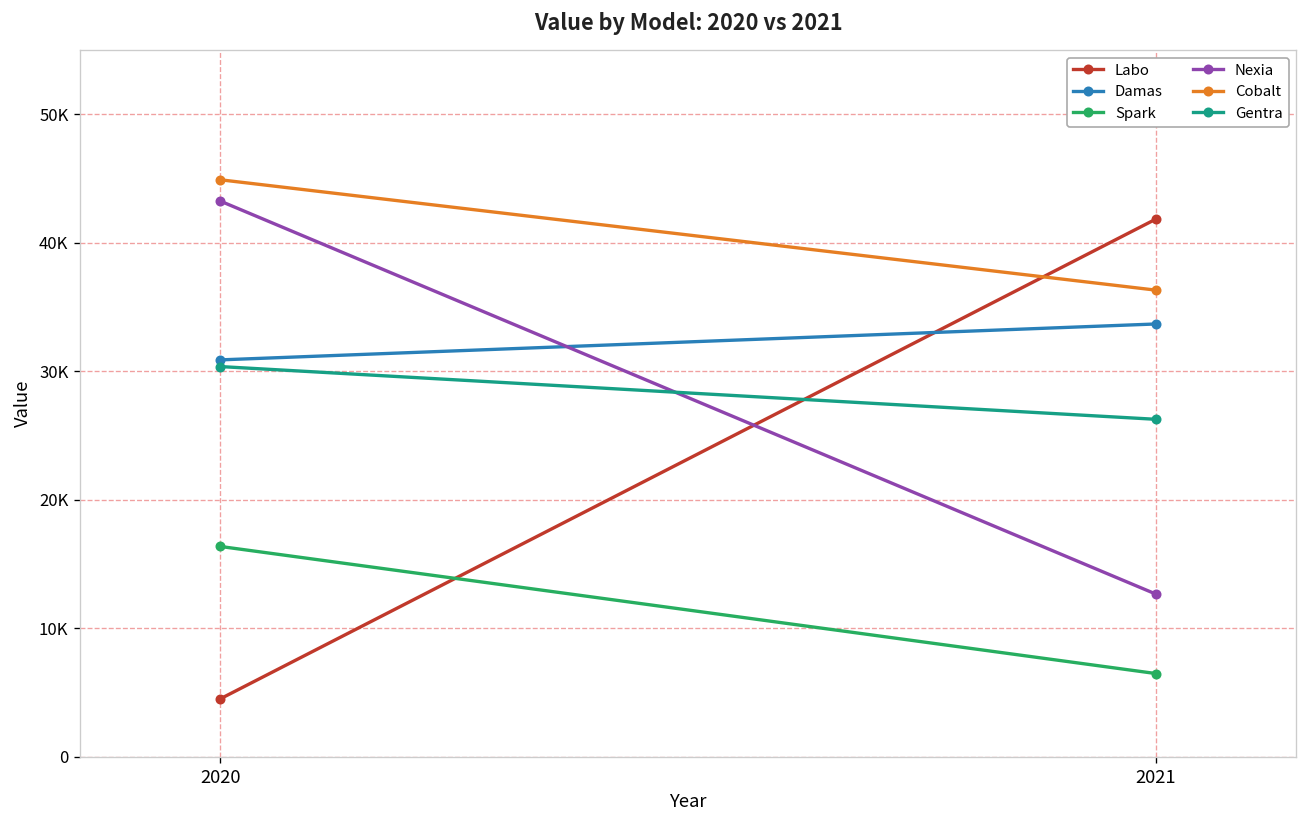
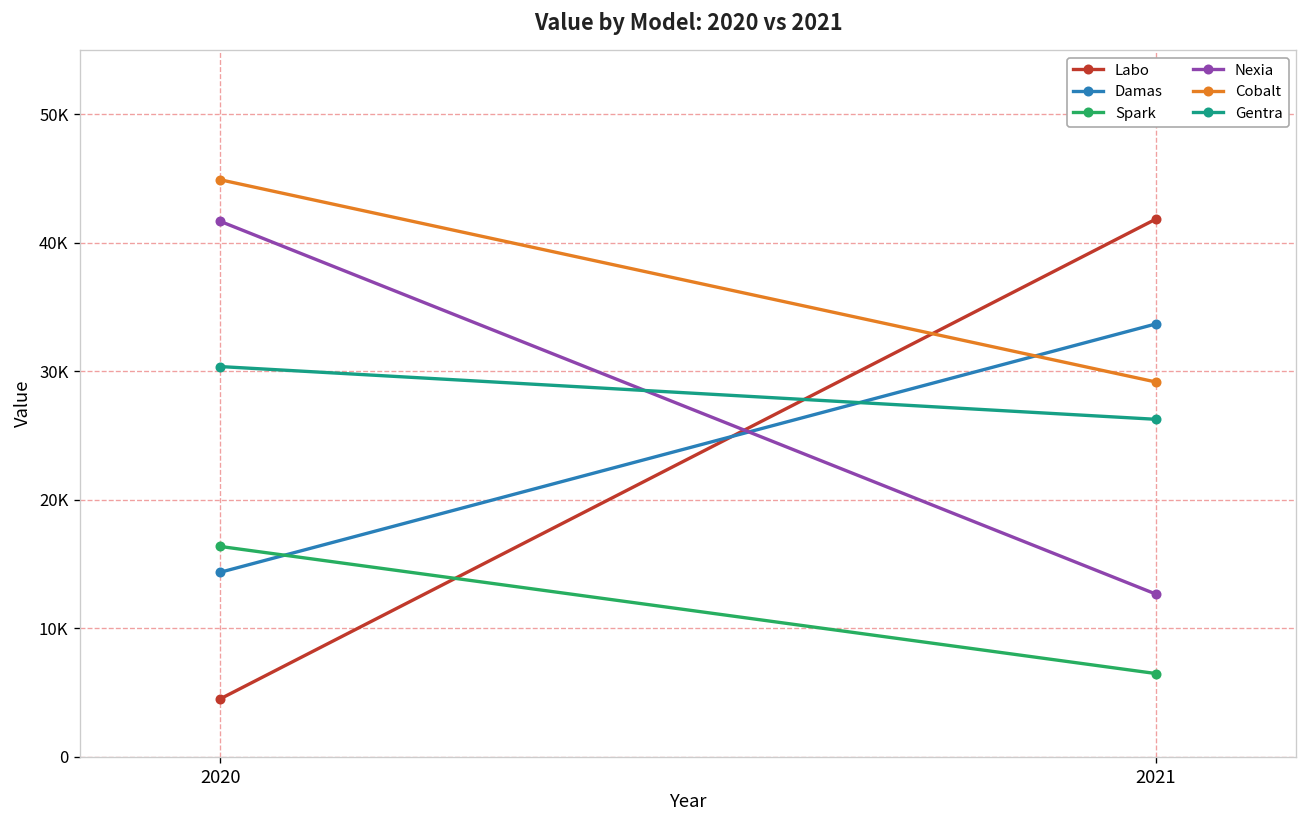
  {
    "Labo": {
      "2020": 4500,
      "2021": 41800
    },
    "Damas": {
-     "2020": 30900,
+     "2020": 14400,
      "2021": 33700
    },
    "Nexia": {
-     "2020": 43200,
+     "2020": 41700,
      "2021": 12700
    },
    "Cobalt": {
      "2020": 44900,
-     "2021": 36300
+     "2021": 29200
    }
  }
